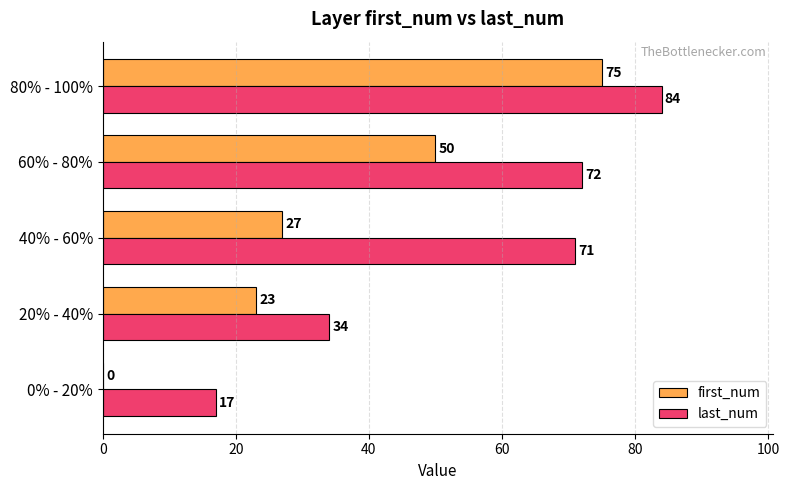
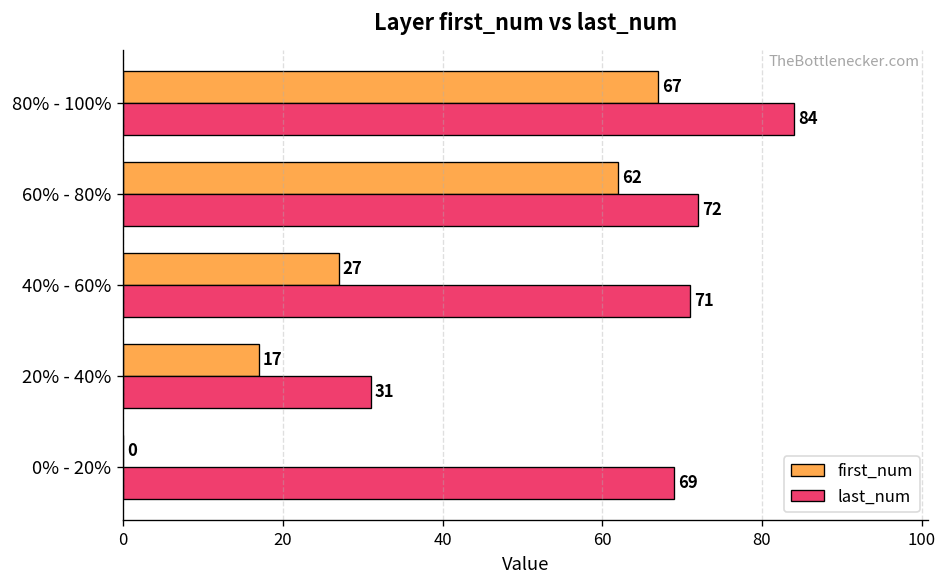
  {
    "first_num": {
-     "80% - 100%": 75,
-     "60% - 80%": 50,
+     "80% - 100%": 67,
+     "60% - 80%": 62,
      "40% - 60%": 27,
-     "20% - 40%": 23,
+     "20% - 40%": 17,
      "0% - 20%": 0
    },
    "last_num": {
      "80% - 100%": 84,
      "60% - 80%": 72,
      "40% - 60%": 71,
-     "20% - 40%": 34,
-     "0% - 20%": 17
+     "20% - 40%": 31,
+     "0% - 20%": 69
    }
  }
